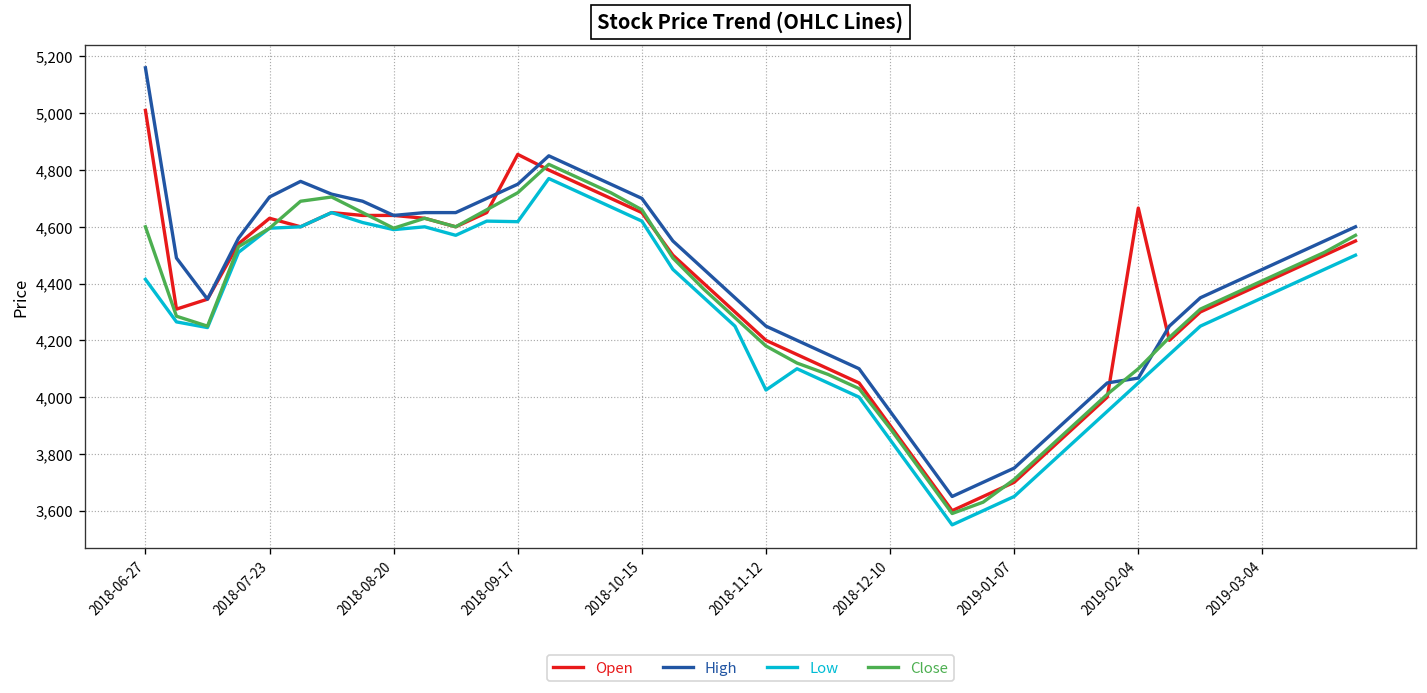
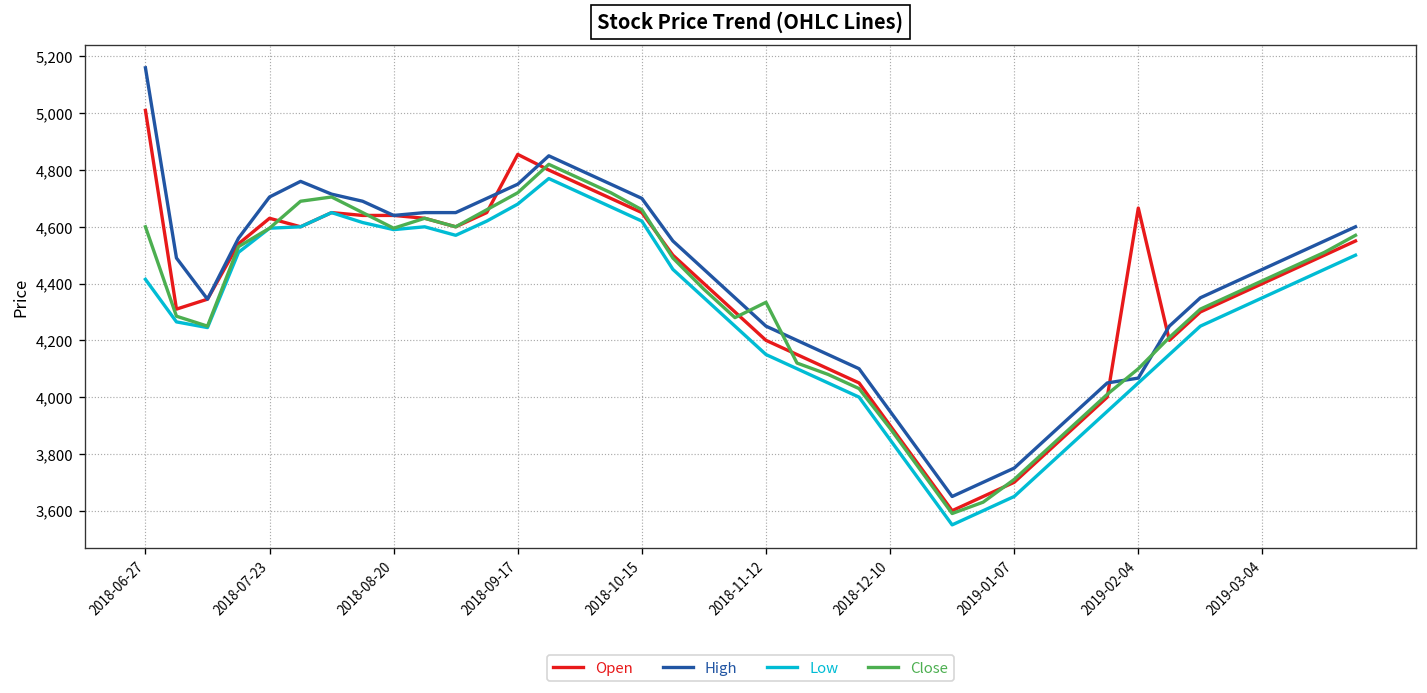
  {
    "Open": {
      "2018-06-27": "5,010",
      "2018-07-23": "4,630",
      "2018-09-17": "4,860",
      "2018-11-12": "4,200",
      "2019-02-04": "4,670"
    },
    "High": {
      "2018-06-27": "5,160",
      "2018-07-23": "4,710",
      "2018-09-17": "4,750",
      "2018-10-15": "4,700",
      "2018-11-12": "4,250",
      "2018-12-10": "3,950",
      "2019-01-07": "3,750",
      "2019-02-04": "4,070",
      "2019-03-04": "4,450"
    },
    "Low": {
      "2018-06-27": "4,420",
-     "2018-09-17": "4,620",
+     "2018-09-17": "4,680",
      "2018-10-15": "4,620",
-     "2018-11-12": "4,030",
+     "2018-11-12": "4,150",
      "2018-12-10": "3,850",
      "2019-01-07": "3,650",
      "2019-02-04": "4,050",
      "2019-03-04": "4,350"
    },
    "Close": {
      "2018-06-27": "4,600",
      "2018-09-17": "4,720",
-     "2018-11-12": "4,180",
+     "2018-11-12": "4,330",
      "2019-02-04": "4,100"
    }
  }
